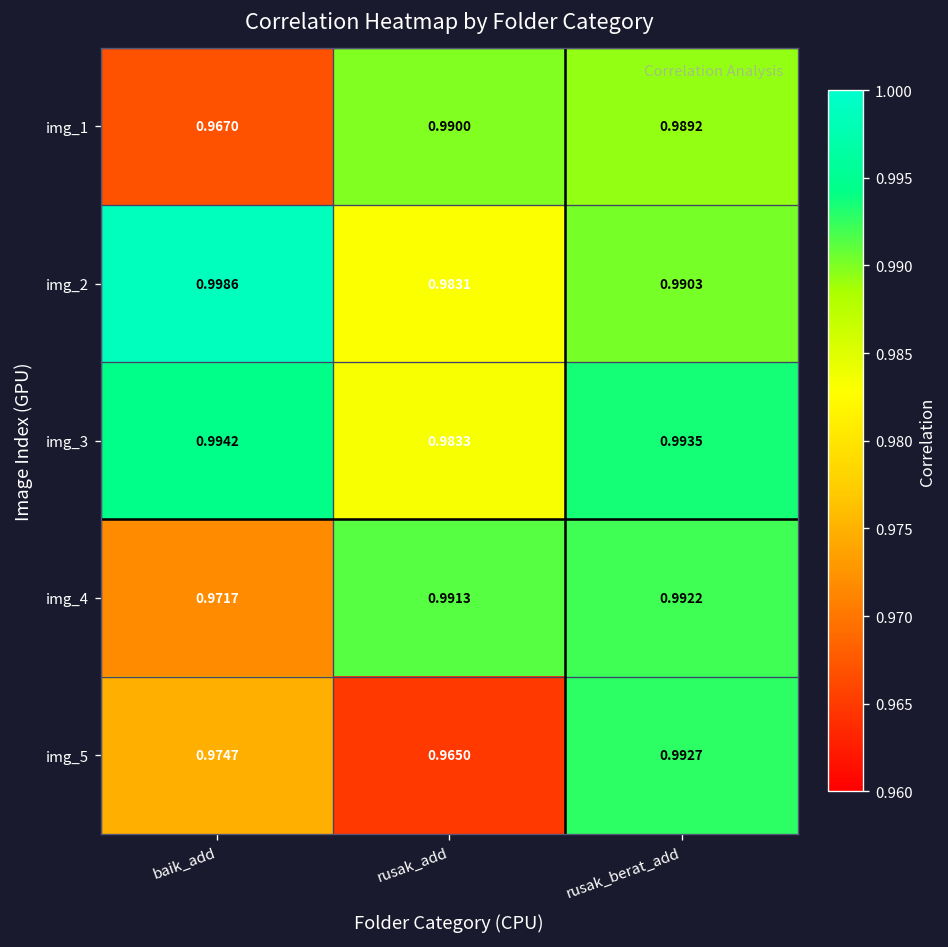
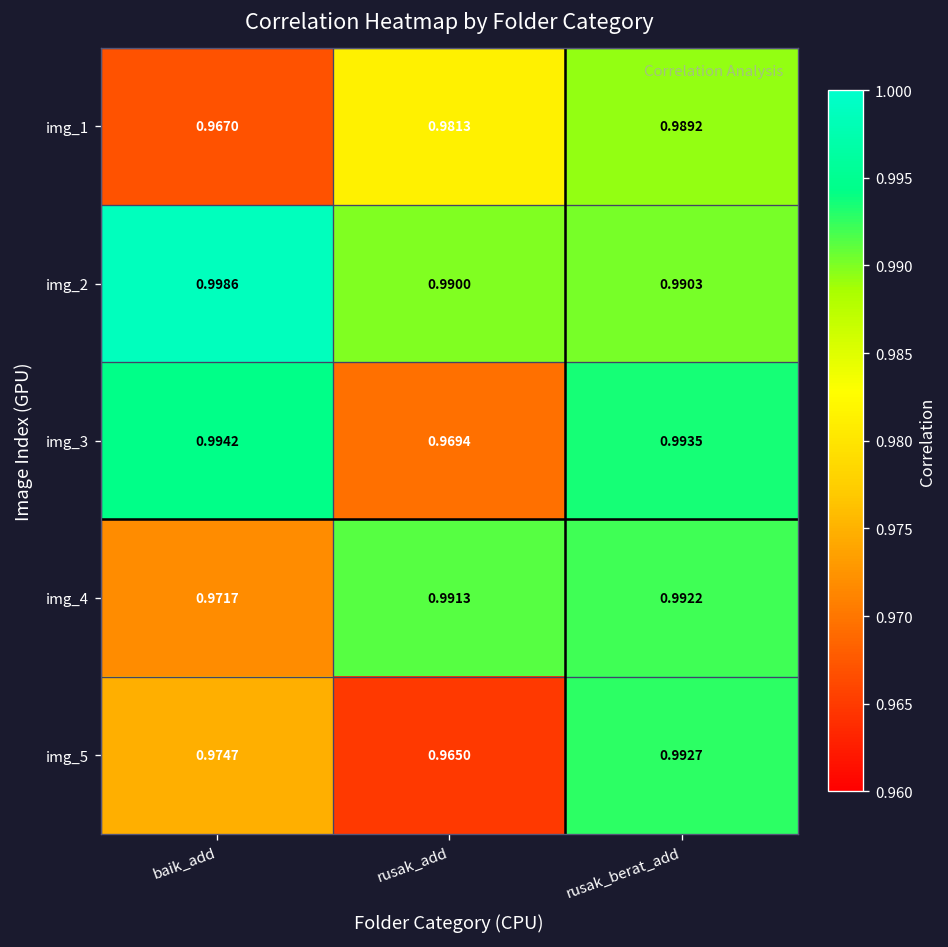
  {
    "img_1": {
      "baik_add": 0.9670,
-     "rusak_add": 0.9900
+     "rusak_add": 0.9813
    },
    "img_2": {
      "baik_add": 0.9986,
-     "rusak_add": 0.9831,
+     "rusak_add": 0.9900,
      "rusak_berat_add": 0.9903
    },
    "img_3": {
      "baik_add": 0.9942,
-     "rusak_add": 0.9833,
+     "rusak_add": 0.9694,
      "rusak_berat_add": 0.9935
    },
    "img_4": {
      "baik_add": 0.9717,
      "rusak_add": 0.9913,
      "rusak_berat_add": 0.9922
    },
    "img_5": {
      "baik_add": 0.9747,
      "rusak_add": 0.9650,
      "rusak_berat_add": 0.9927
    }
  }
